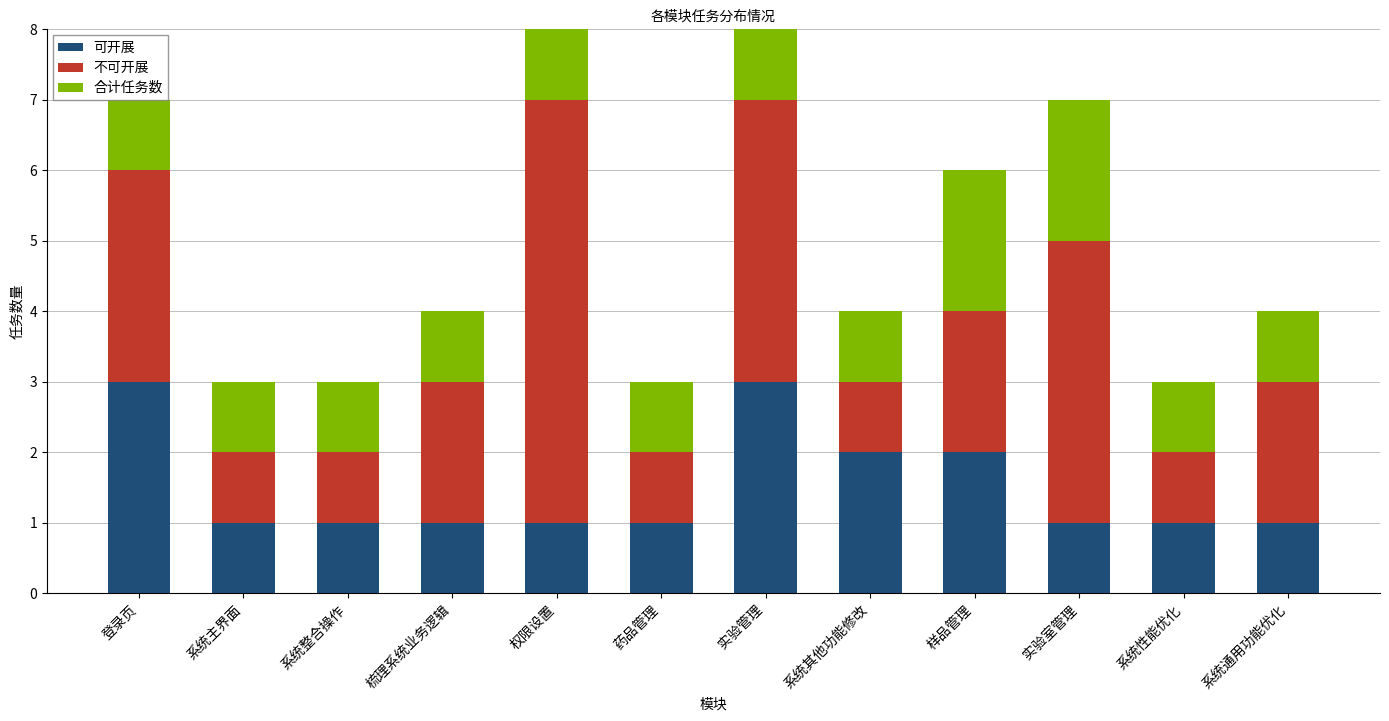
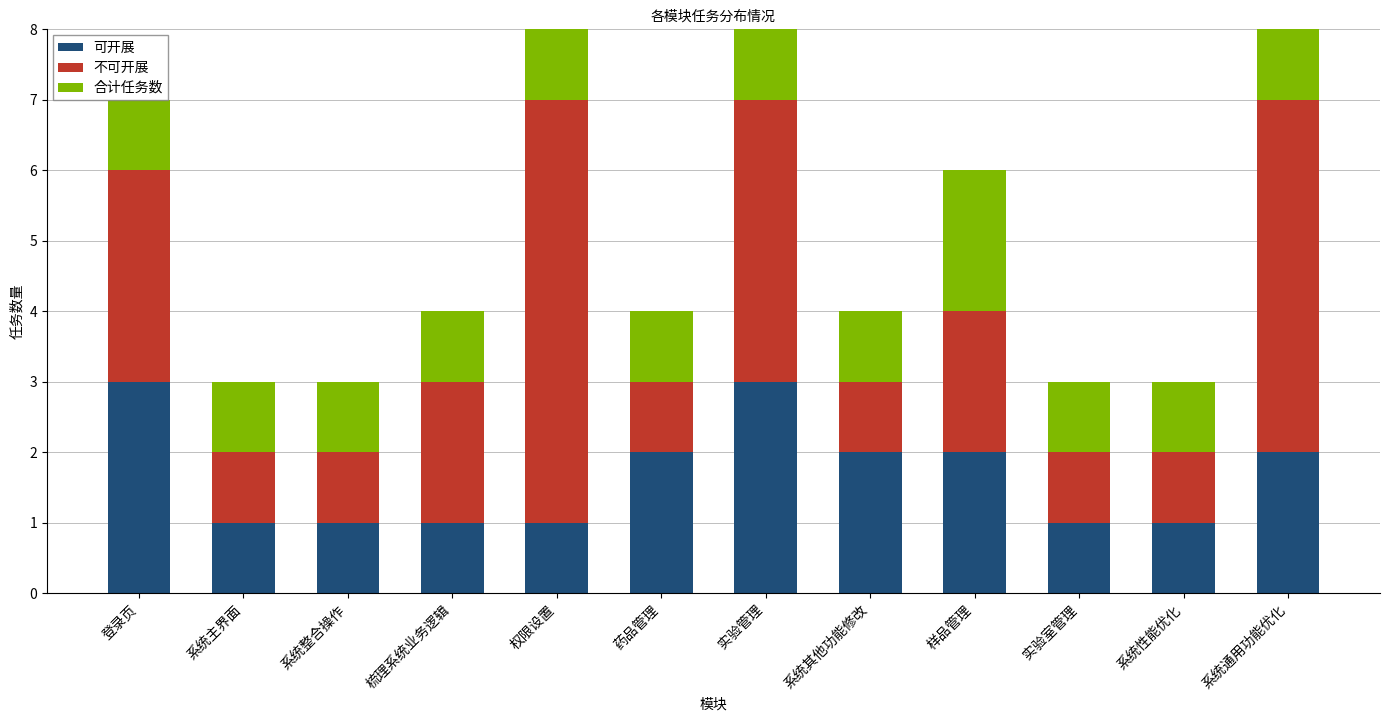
  {
    "可开展": {
      "登录页": 3,
      "系统主界面": 1,
      "系统整合操作": 1,
      "梳理系统业务逻辑": 1,
      "权限设置": 1,
-     "药品管理": 1,
+     "药品管理": 2,
      "实验管理": 3,
      "系统其他功能修改": 2,
      "样品管理": 2,
      "实验室管理": 1,
      "系统性能优化": 1,
-     "系统通用功能优化": 1
+     "系统通用功能优化": 2
    },
    "不可开展": {
-     "实验室管理": 4,
-     "系统通用功能优化": 2
+     "实验室管理": 1,
+     "系统通用功能优化": 5
    },
    "合计任务数": {
      "系统主界面": 1,
      "系统整合操作": 1,
      "梳理系统业务逻辑": 1,
      "权限设置": 1,
      "药品管理": 1,
      "系统其他功能修改": 1,
      "样品管理": 2,
-     "实验室管理": 2,
+     "实验室管理": 1,
      "系统性能优化": 1,
      "系统通用功能优化": 1
    }
  }
